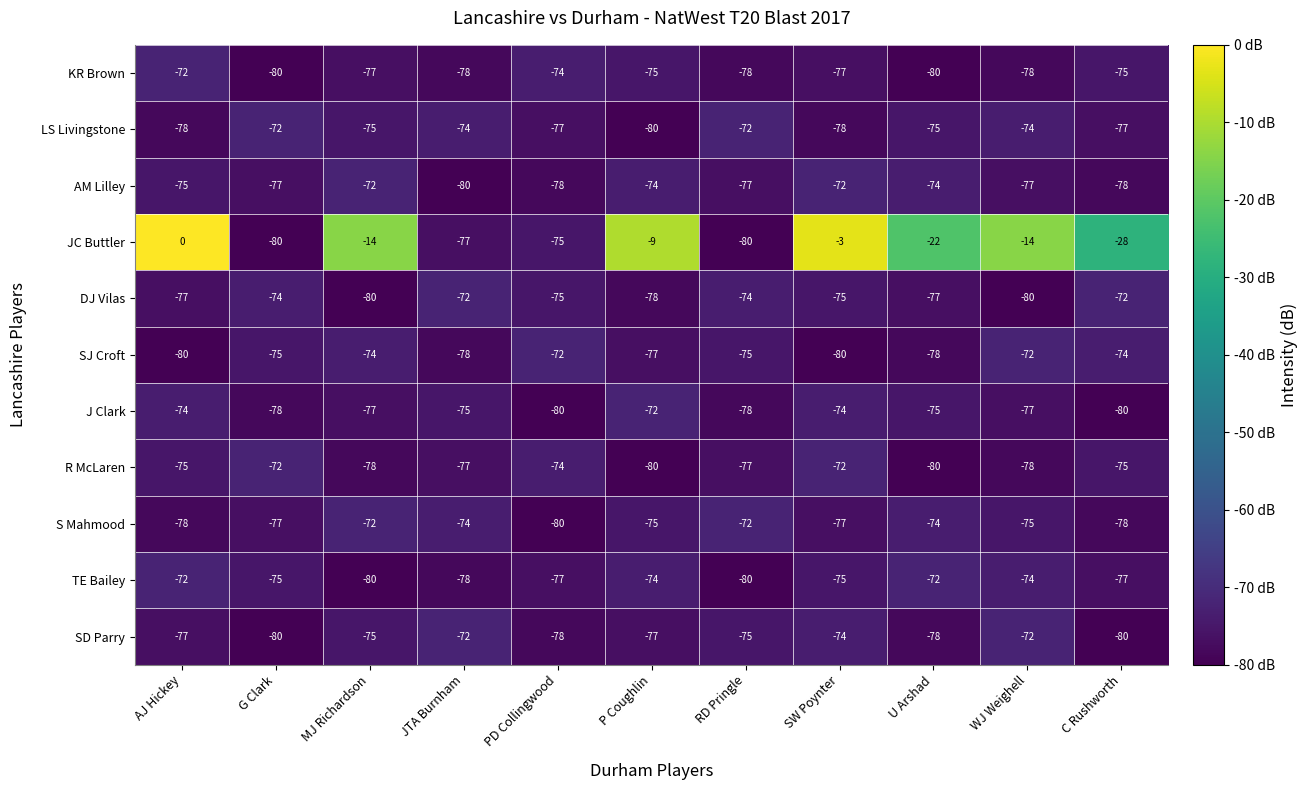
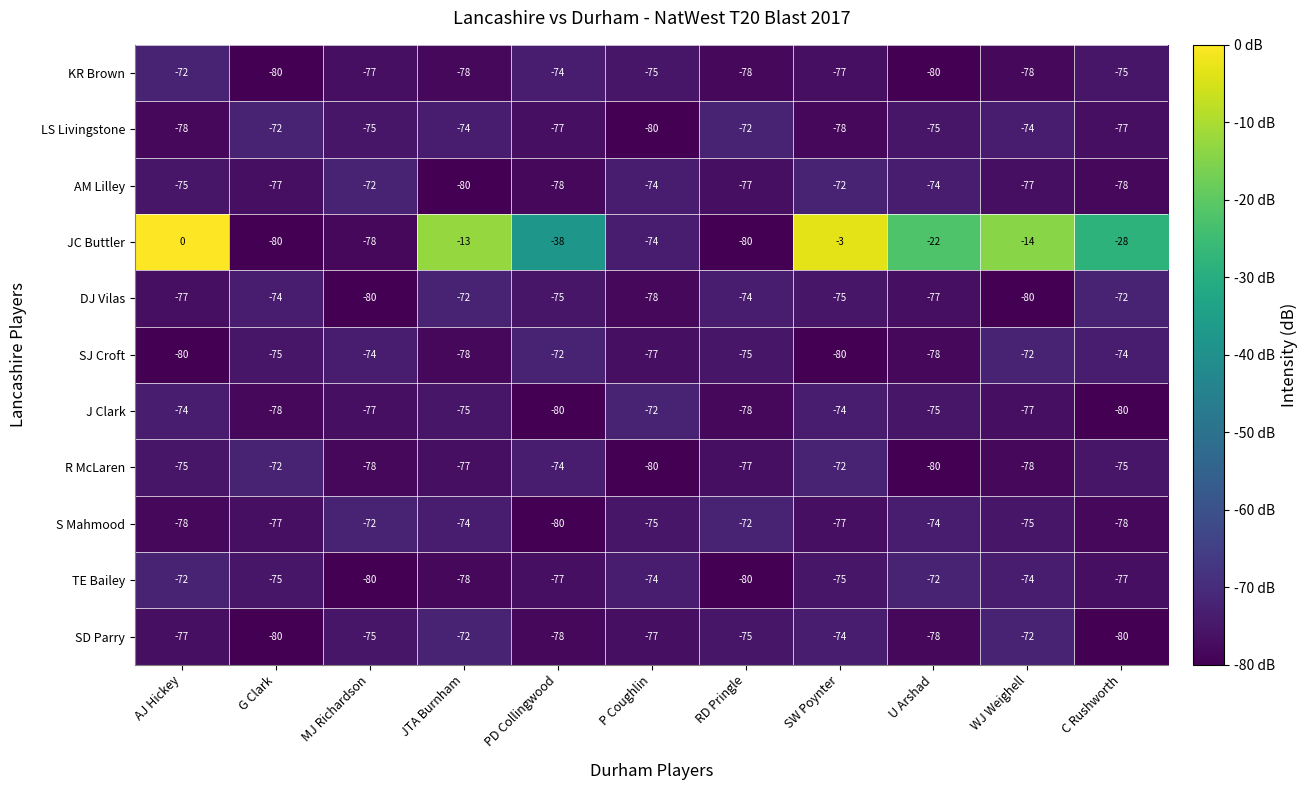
  {
    "KR Brown": {
      "AJ Hickey": -72,
      "G Clark": -80,
      "MJ Richardson": -77,
      "JTA Burnham": -78,
      "PD Collingwood": -74,
      "P Coughlin": -75,
      "RD Pringle": -78,
      "SW Poynter": -77,
      "U Arshad": -80,
      "WJ Weighell": -78,
      "C Rushworth": -75
    },
    "LS Livingstone": {
      "AJ Hickey": -78,
      "G Clark": -72,
      "MJ Richardson": -75,
      "JTA Burnham": -74,
      "PD Collingwood": -77,
      "P Coughlin": -80,
      "RD Pringle": -72,
      "SW Poynter": -78,
      "U Arshad": -75,
      "WJ Weighell": -74,
      "C Rushworth": -77
    },
    "AM Lilley": {
      "AJ Hickey": -75,
      "G Clark": -77,
      "MJ Richardson": -72,
      "JTA Burnham": -80,
      "PD Collingwood": -78,
      "P Coughlin": -74,
      "RD Pringle": -77,
      "SW Poynter": -72,
      "U Arshad": -74,
      "WJ Weighell": -77,
      "C Rushworth": -78
    },
    "JC Buttler": {
      "AJ Hickey": 0,
      "G Clark": -80,
-     "MJ Richardson": -14,
-     "JTA Burnham": -77,
-     "PD Collingwood": -75,
-     "P Coughlin": -9,
+     "MJ Richardson": -78,
+     "JTA Burnham": -13,
+     "PD Collingwood": -38,
+     "P Coughlin": -74,
      "RD Pringle": -80,
      "SW Poynter": -3,
      "U Arshad": -22,
      "WJ Weighell": -14,
      "C Rushworth": -28
    },
    "DJ Vilas": {
      "AJ Hickey": -77,
      "G Clark": -74,
      "MJ Richardson": -80,
      "JTA Burnham": -72,
      "PD Collingwood": -75,
      "P Coughlin": -78,
      "RD Pringle": -74,
      "SW Poynter": -75,
      "U Arshad": -77,
      "WJ Weighell": -80,
      "C Rushworth": -72
    },
    "SJ Croft": {
      "AJ Hickey": -80,
      "G Clark": -75,
      "MJ Richardson": -74,
      "JTA Burnham": -78,
      "PD Collingwood": -72,
      "P Coughlin": -77,
      "RD Pringle": -75,
      "SW Poynter": -80,
      "U Arshad": -78,
      "WJ Weighell": -72,
      "C Rushworth": -74
    },
    "J Clark": {
      "AJ Hickey": -74,
      "G Clark": -78,
      "MJ Richardson": -77,
      "JTA Burnham": -75,
      "PD Collingwood": -80,
      "P Coughlin": -72,
      "RD Pringle": -78,
      "SW Poynter": -74,
      "U Arshad": -75,
      "WJ Weighell": -77,
      "C Rushworth": -80
    },
    "R McLaren": {
      "AJ Hickey": -75,
      "G Clark": -72,
      "MJ Richardson": -78,
      "JTA Burnham": -77,
      "PD Collingwood": -74,
      "P Coughlin": -80,
      "RD Pringle": -77,
      "SW Poynter": -72,
      "U Arshad": -80,
      "WJ Weighell": -78,
      "C Rushworth": -75
    },
    "S Mahmood": {
      "AJ Hickey": -78,
      "G Clark": -77,
      "MJ Richardson": -72,
      "JTA Burnham": -74,
      "PD Collingwood": -80,
      "P Coughlin": -75,
      "RD Pringle": -72,
      "SW Poynter": -77,
      "U Arshad": -74,
      "WJ Weighell": -75,
      "C Rushworth": -78
    },
    "TE Bailey": {
      "AJ Hickey": -72,
      "G Clark": -75,
      "MJ Richardson": -80,
      "JTA Burnham": -78,
      "PD Collingwood": -77,
      "P Coughlin": -74,
      "RD Pringle": -80,
      "SW Poynter": -75,
      "U Arshad": -72,
      "WJ Weighell": -74,
      "C Rushworth": -77
    },
    "SD Parry": {
      "AJ Hickey": -77,
      "G Clark": -80,
      "MJ Richardson": -75,
      "JTA Burnham": -72,
      "PD Collingwood": -78,
      "P Coughlin": -77,
      "RD Pringle": -75,
      "SW Poynter": -74,
      "U Arshad": -78,
      "WJ Weighell": -72,
      "C Rushworth": -80
    }
  }
